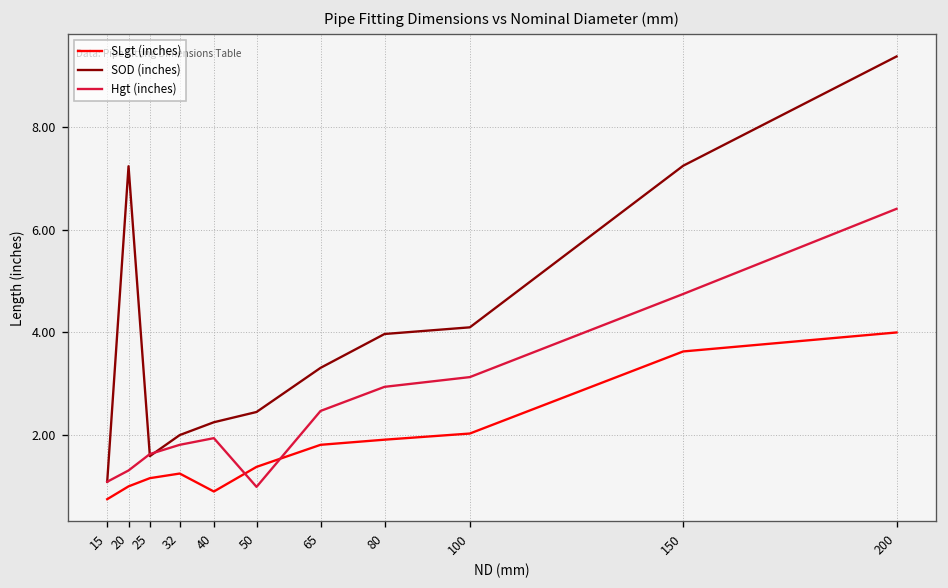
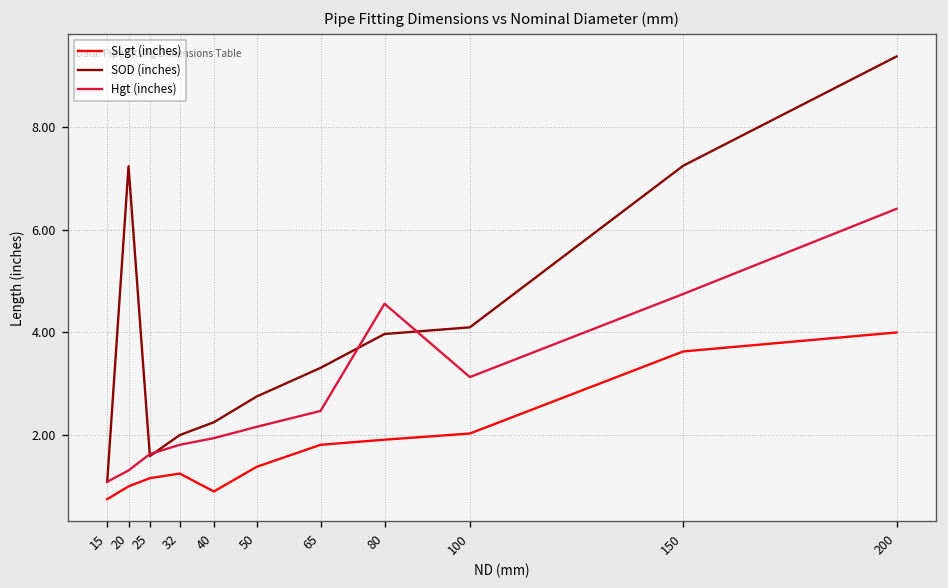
  {
    "SLgt (inches)": {
      "15": 0.8,
      "20": 1.0,
      "25": 1.2,
      "32": 1.3,
      "40": 0.9,
      "50": 1.4,
      "65": 1.8,
      "80": 1.9,
      "100": 2.0,
      "150": 3.6,
      "200": 4.0
    },
    "SOD (inches)": {
      "20": 7.2,
      "32": 2.0,
      "40": 2.3,
-     "50": 2.5,
+     "50": 2.8,
      "65": 3.3,
      "80": 4.0,
      "100": 4.1,
      "150": 7.3,
      "200": 9.4
    },
    "Hgt (inches)": {
      "20": 1.3,
      "32": 1.8,
      "40": 1.9,
-     "50": 1.0,
+     "50": 2.2,
      "65": 2.5,
-     "80": 2.9,
+     "80": 4.6,
      "100": 3.1,
      "150": 4.8,
      "200": 6.4
    }
  }
